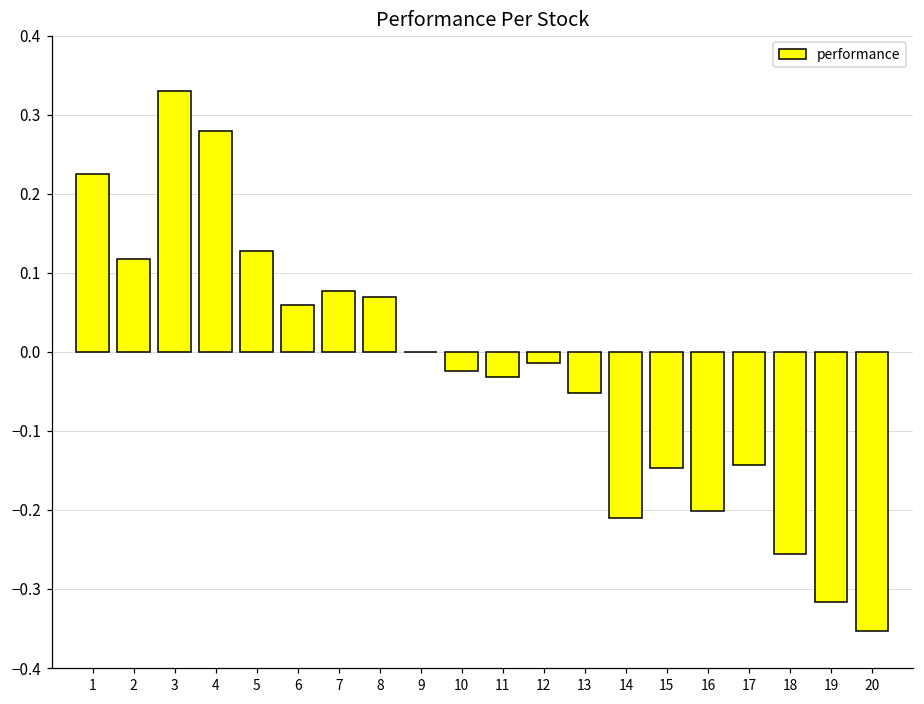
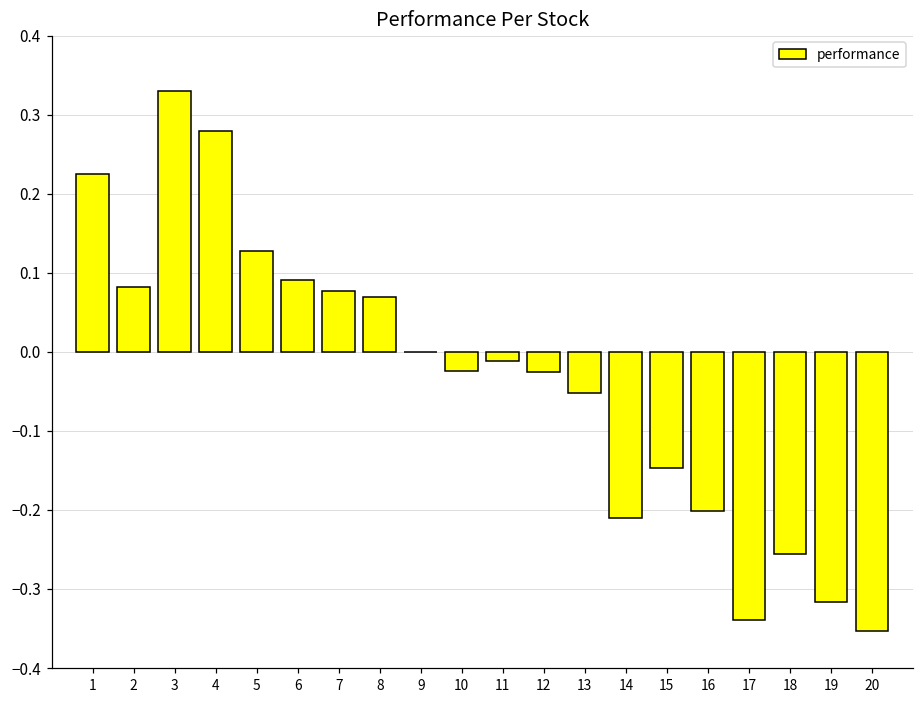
  {
    "1": 0.23,
-   "2": 0.12,
+   "2": 0.08,
    "3": 0.33,
    "4": 0.28,
    "5": 0.13,
-   "6": 0.06,
+   "6": 0.09,
    "7": 0.08,
    "8": 0.07,
    "10": -0.02,
-   "11": -0.03,
-   "12": -0.01,
+   "11": -0.01,
+   "12": -0.03,
    "13": -0.05,
    "14": -0.21,
    "15": -0.15,
    "16": -0.20,
-   "17": -0.14,
+   "17": -0.34,
    "18": -0.26,
    "19": -0.32,
    "20": -0.35
  }
